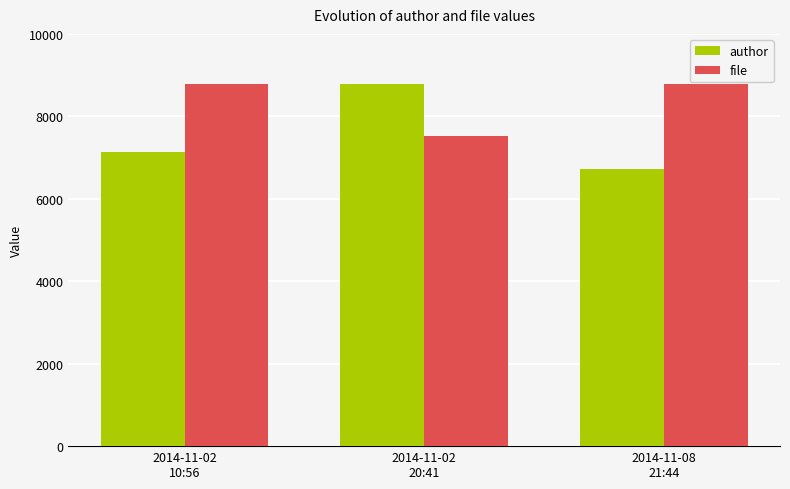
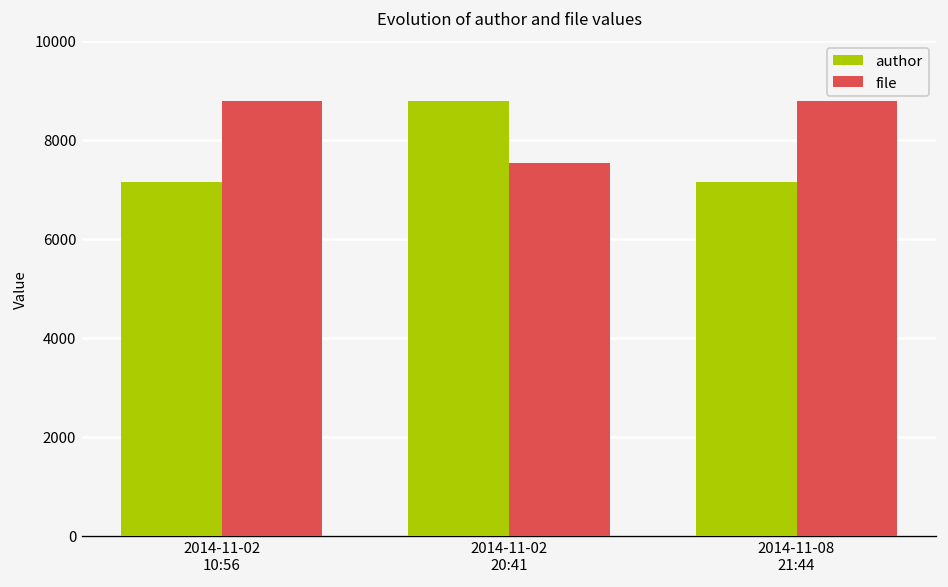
  {
    "author": {
      "2014-11-02 10:56": 7100,
      "2014-11-02 20:41": 8800,
-     "2014-11-08 21:44": 6700
+     "2014-11-08 21:44": 7100
    },
    "file": {
      "2014-11-02 10:56": 8800,
      "2014-11-02 20:41": 7500,
      "2014-11-08 21:44": 8800
    }
  }
